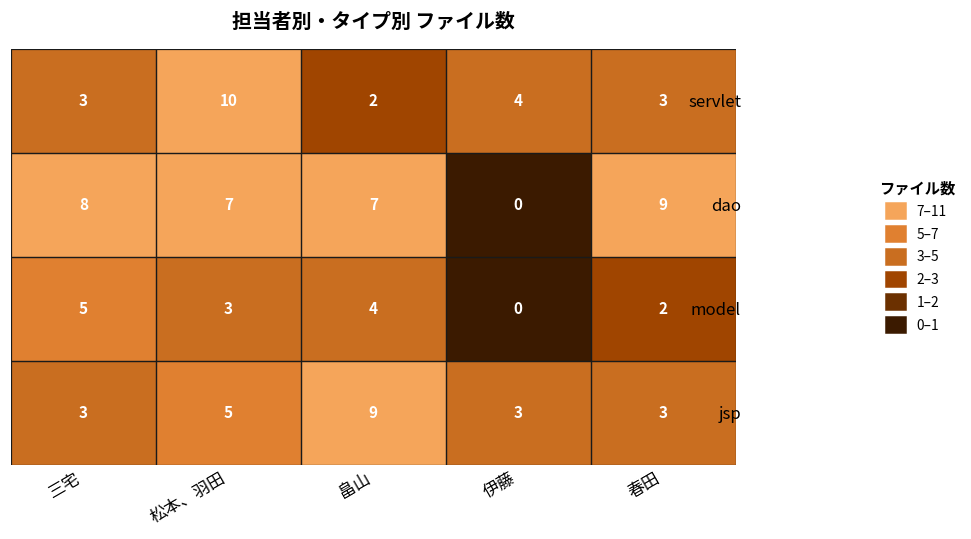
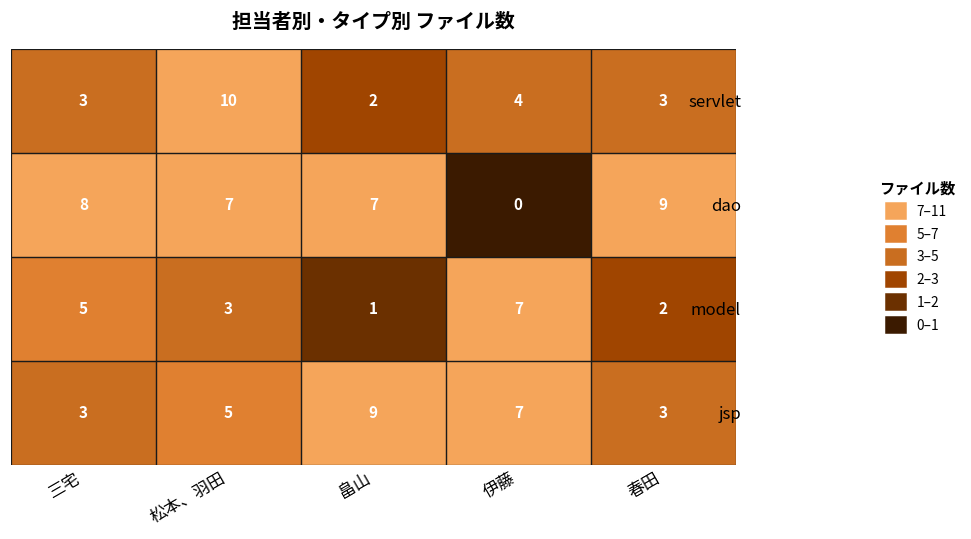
  {
    "servlet": {
      "三宅": 3,
      "松本、羽田": 10,
      "畠山": 2,
      "伊藤": 4,
      "春田": 3
    },
    "dao": {
      "三宅": 8,
      "松本、羽田": 7,
      "畠山": 7,
      "伊藤": 0,
      "春田": 9
    },
    "model": {
      "三宅": 5,
      "松本、羽田": 3,
-     "畠山": 4,
-     "伊藤": 0,
+     "畠山": 1,
+     "伊藤": 7,
      "春田": 2
    },
    "jsp": {
      "三宅": 3,
      "松本、羽田": 5,
      "畠山": 9,
-     "伊藤": 3,
+     "伊藤": 7,
      "春田": 3
    }
  }
